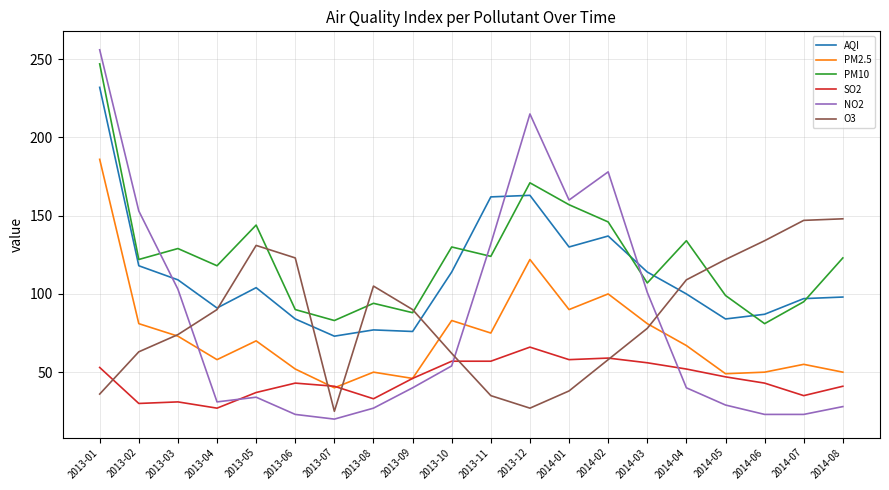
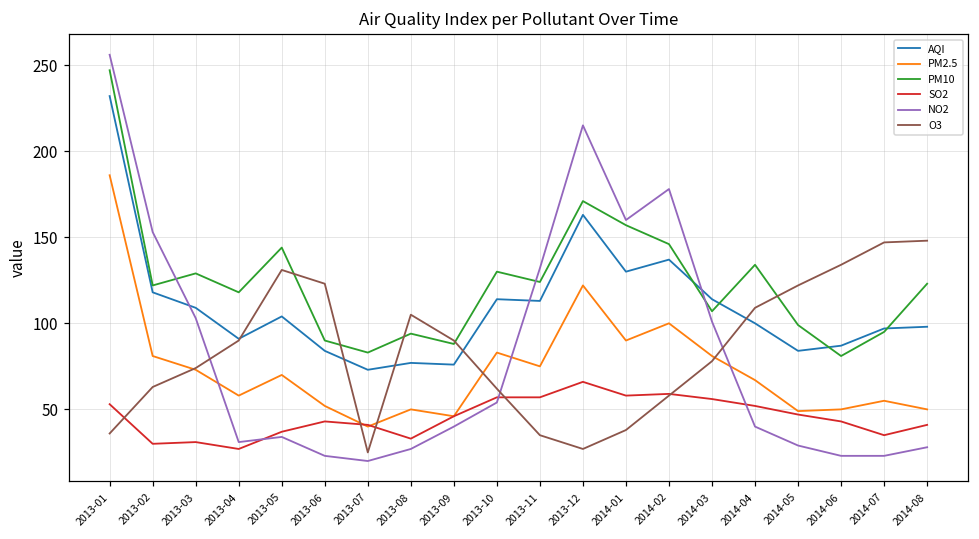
  {
    "AQI": {
      "2013-01": 232,
      "2013-02": 118,
      "2013-03": 109,
      "2013-05": 104,
      "2013-06": 84,
      "2013-07": 73,
      "2013-08": 77,
      "2013-09": 76,
      "2013-10": 114,
-     "2013-11": 162,
+     "2013-11": 113,
      "2013-12": 163,
      "2014-01": 130,
      "2014-02": 137,
      "2014-03": 114,
      "2014-04": 100,
      "2014-05": 84,
      "2014-06": 87,
      "2014-07": 97,
      "2014-08": 98
    },
    "PM2.5": {
      "2013-01": 186,
      "2013-02": 81,
      "2013-04": 58,
      "2013-05": 70,
      "2013-06": 52,
      "2013-08": 50,
      "2013-10": 83,
      "2013-11": 75,
      "2013-12": 122,
      "2014-01": 90,
      "2014-02": 100,
      "2014-03": 81,
      "2014-04": 67,
      "2014-05": 49,
      "2014-06": 50,
      "2014-07": 55,
      "2014-08": 50
    },
    "PM10": {
      "2013-01": 247,
      "2013-02": 122,
      "2013-03": 129,
      "2013-04": 118,
      "2013-05": 144,
      "2013-06": 90,
      "2013-07": 83,
      "2013-08": 94,
      "2013-09": 88,
      "2013-10": 130,
      "2013-11": 124,
      "2013-12": 171,
      "2014-01": 157,
      "2014-02": 146,
      "2014-03": 107,
      "2014-04": 134,
      "2014-05": 99,
      "2014-06": 81,
      "2014-07": 95,
      "2014-08": 123
    },
    "SO2": {
      "2013-01": 53,
      "2013-02": 30,
      "2013-03": 31,
      "2013-04": 27,
      "2013-05": 37,
      "2013-06": 43,
      "2013-08": 33,
      "2013-10": 57,
      "2013-11": 57,
      "2013-12": 66,
      "2014-01": 58,
      "2014-03": 56,
      "2014-04": 52,
      "2014-05": 47,
      "2014-06": 43,
      "2014-07": 35,
      "2014-08": 41
    },
    "NO2": {
      "2013-01": 256,
      "2013-02": 153,
      "2013-03": 103,
      "2013-04": 31,
      "2013-05": 34,
      "2013-06": 23,
      "2013-07": 20,
      "2013-08": 27,
      "2013-09": 40,
      "2013-10": 54,
      "2013-11": 132,
      "2013-12": 215,
      "2014-01": 160,
      "2014-02": 178,
      "2014-03": 101,
      "2014-04": 40,
      "2014-05": 29,
      "2014-06": 23,
      "2014-07": 23,
      "2014-08": 28
    },
    "O3": {
      "2013-01": 36,
      "2013-02": 63,
      "2013-05": 131,
      "2013-06": 123,
      "2013-07": 25,
      "2013-08": 105,
      "2013-09": 90,
      "2013-10": 62,
      "2013-11": 35,
      "2013-12": 27,
      "2014-01": 38,
      "2014-03": 78,
      "2014-04": 109,
      "2014-05": 122,
      "2014-06": 134,
      "2014-07": 147,
      "2014-08": 148
    }
  }
